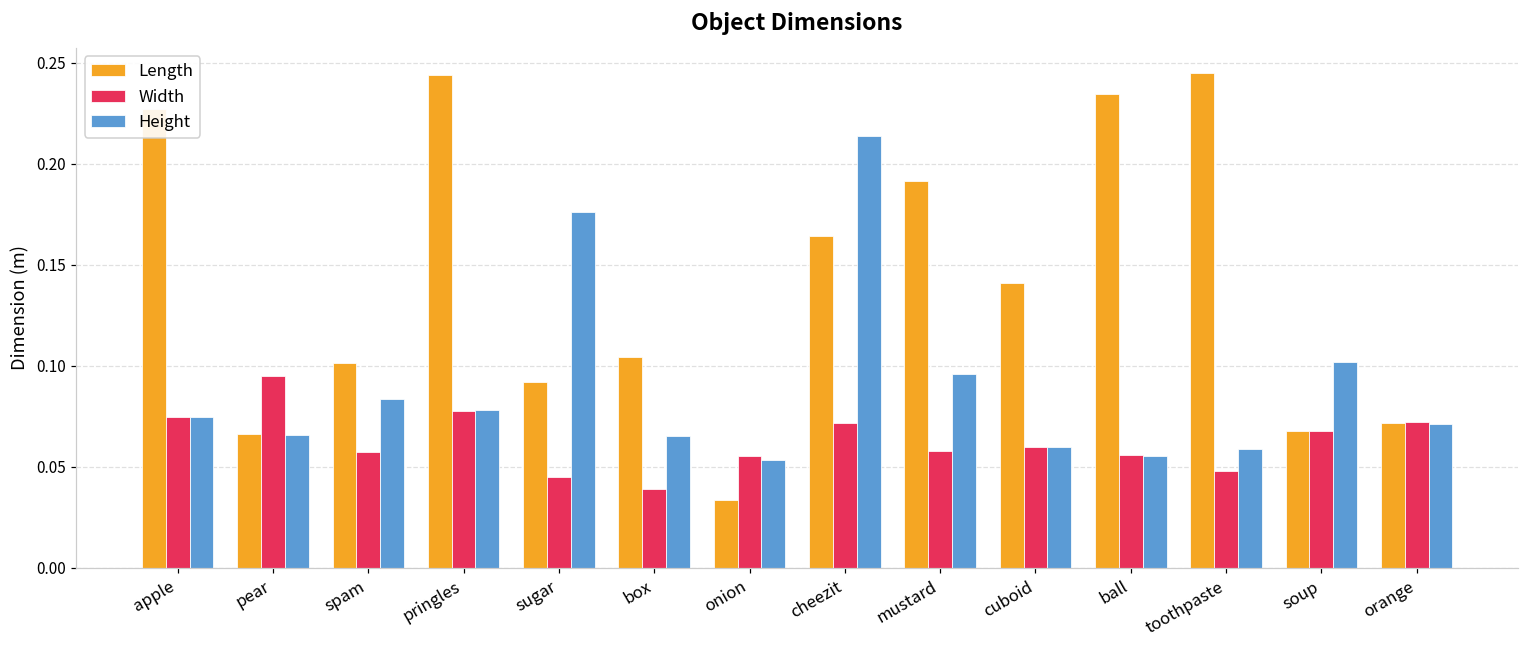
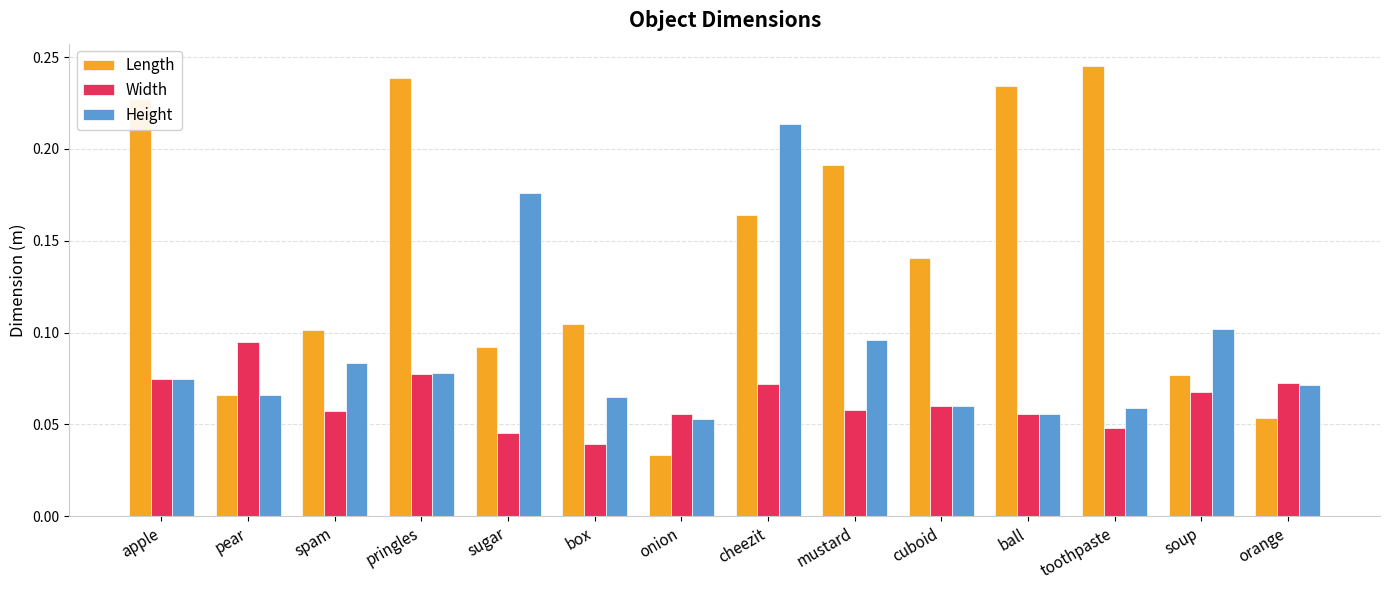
  {
    "Length": {
      "pear": 0.066,
      "spam": 0.102,
-     "pringles": 0.244,
+     "pringles": 0.238,
      "sugar": 0.092,
      "box": 0.104,
      "onion": 0.034,
      "cheezit": 0.164,
      "mustard": 0.191,
      "cuboid": 0.141,
      "ball": 0.235,
      "toothpaste": 0.245,
-     "soup": 0.068,
-     "orange": 0.072
+     "soup": 0.077,
+     "orange": 0.053
    },
    "Width": {
      "apple": 0.075,
      "pear": 0.095,
      "spam": 0.057,
      "pringles": 0.077,
      "sugar": 0.045,
      "box": 0.039,
      "onion": 0.056,
      "cheezit": 0.072,
      "mustard": 0.058,
      "cuboid": 0.060,
      "ball": 0.056,
      "toothpaste": 0.048,
      "soup": 0.068,
      "orange": 0.072
    },
    "Height": {
      "apple": 0.075,
      "pear": 0.066,
      "spam": 0.084,
      "pringles": 0.078,
      "sugar": 0.176,
      "box": 0.065,
      "onion": 0.053,
      "cheezit": 0.214,
      "mustard": 0.096,
      "cuboid": 0.060,
      "ball": 0.056,
      "toothpaste": 0.059,
      "soup": 0.102,
      "orange": 0.071
    }
  }
